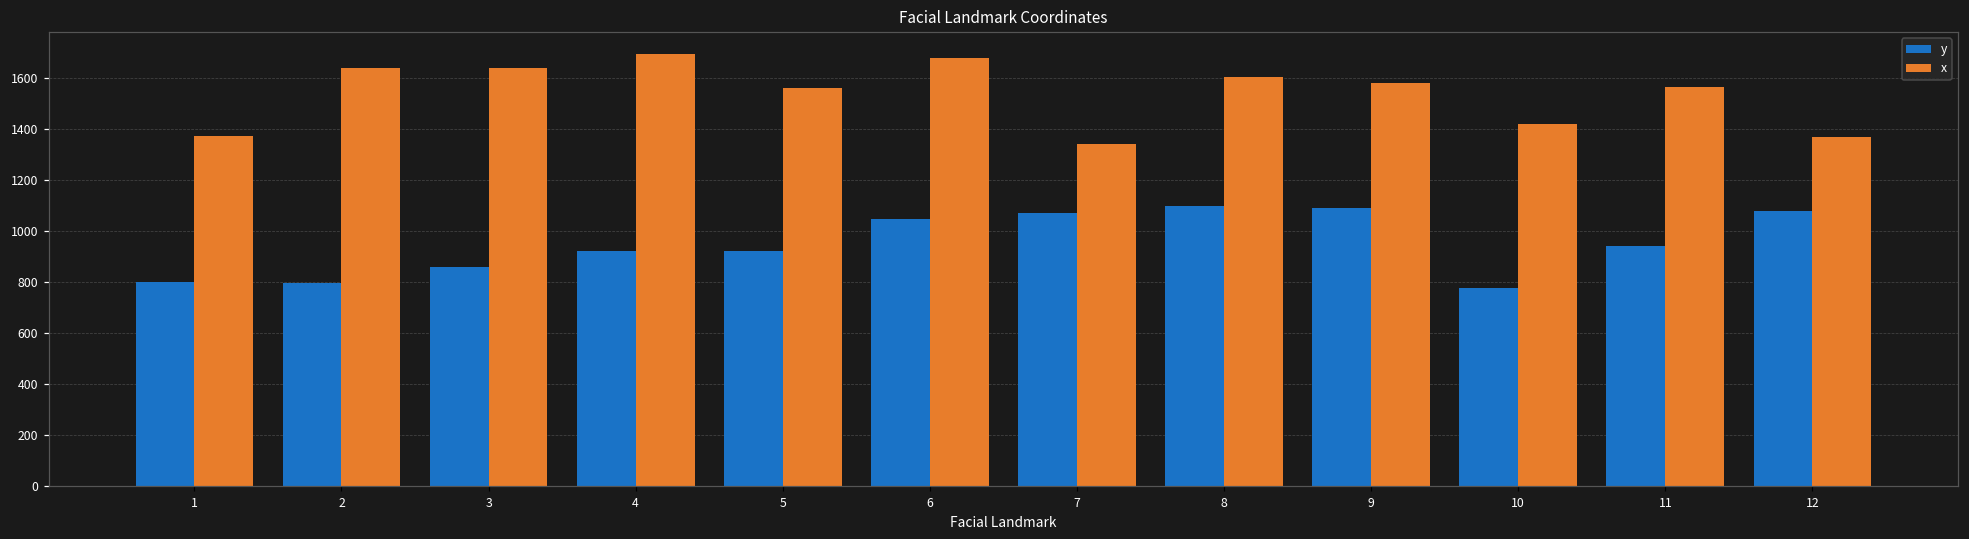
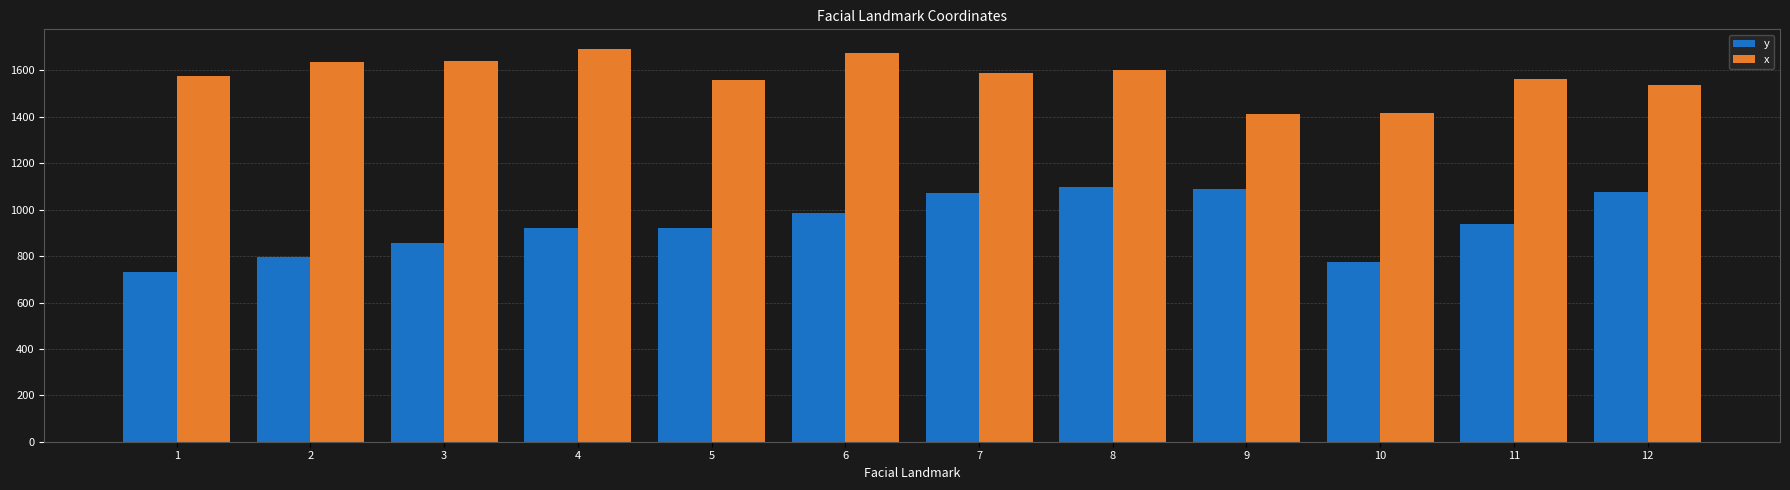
  {
    "y": {
-     "1": 800,
+     "1": 730,
      "2": 790,
      "3": 860,
      "4": 920,
      "5": 920,
-     "6": 1050,
+     "6": 980,
      "7": 1070,
      "8": 1100,
      "9": 1090,
      "10": 770,
      "11": 940,
      "12": 1080
    },
    "x": {
-     "1": 1370,
+     "1": 1580,
      "2": 1640,
      "3": 1640,
      "4": 1690,
      "5": 1560,
      "6": 1680,
-     "7": 1340,
+     "7": 1590,
      "8": 1600,
-     "9": 1580,
+     "9": 1410,
      "10": 1420,
      "11": 1560,
-     "12": 1370
+     "12": 1540
    }
  }
